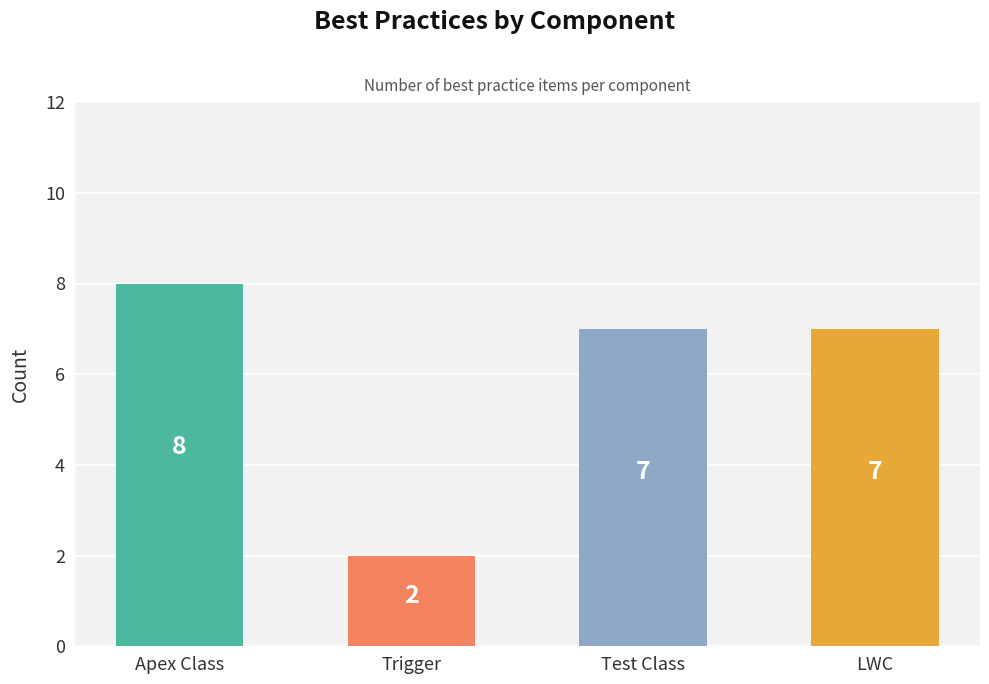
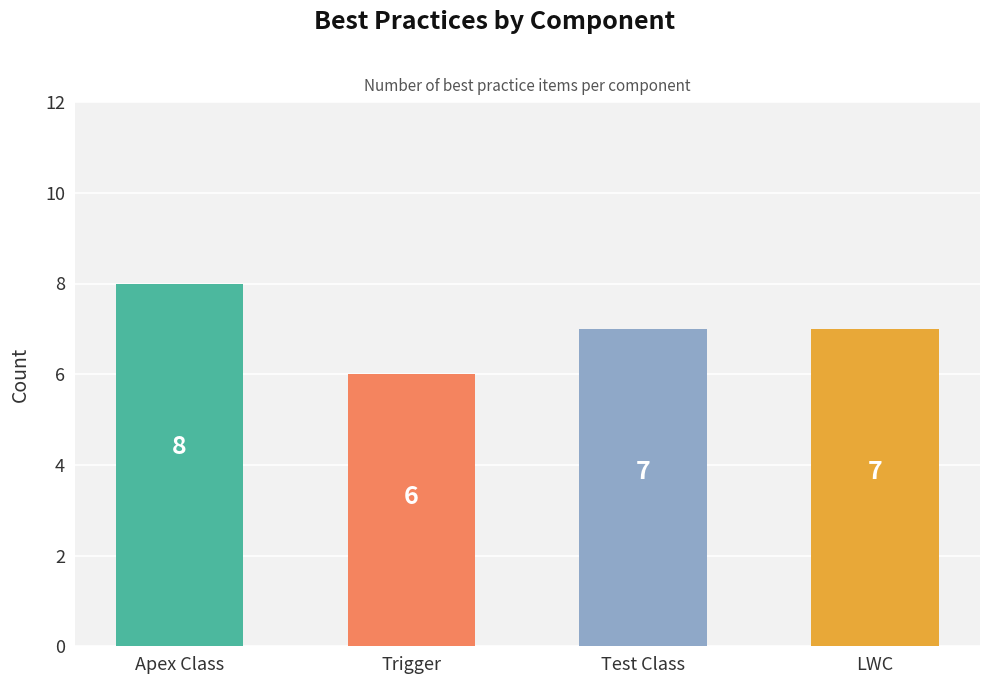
  {
    "Apex Class": 8,
-   "Trigger": 2,
+   "Trigger": 6,
    "Test Class": 7,
    "LWC": 7
  }
